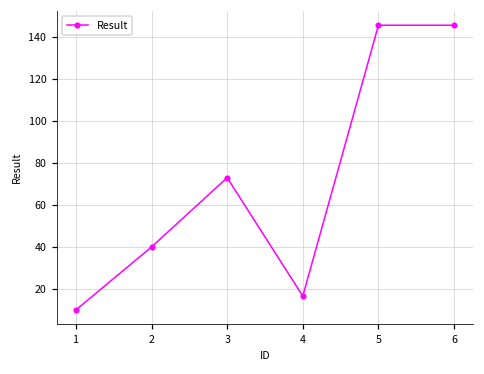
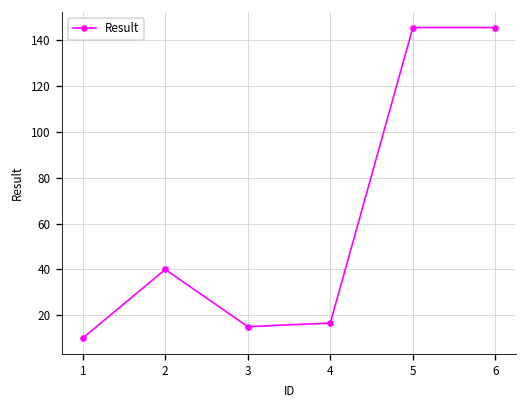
  {
    "1": 10,
    "2": 40,
-   "3": 73,
+   "3": 15,
    "4": 17,
    "5": 146,
    "6": 146
  }
